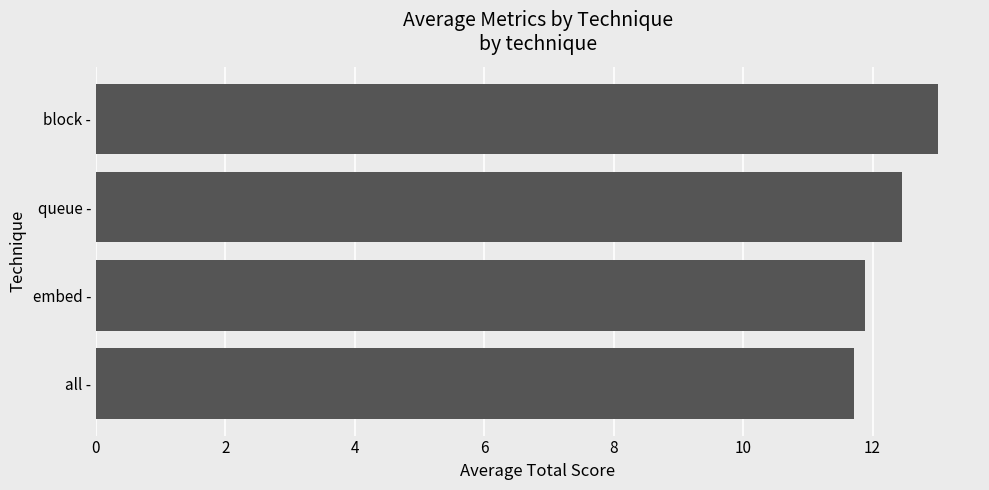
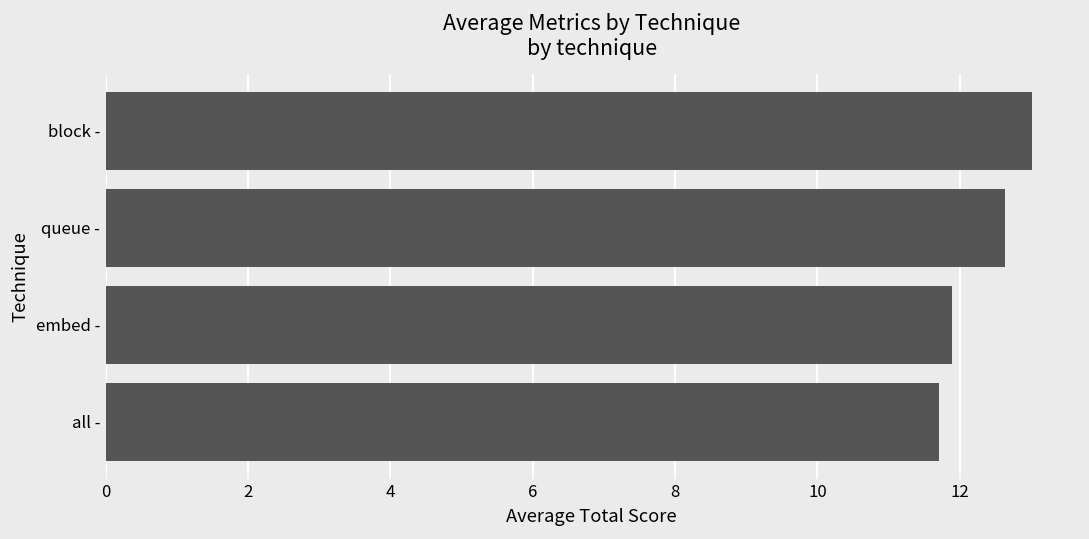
  {
    "block -": 13.0,
-   "queue -": 12.5,
+   "queue -": 12.6,
    "embed -": 11.9,
    "all -": 11.7
  }
